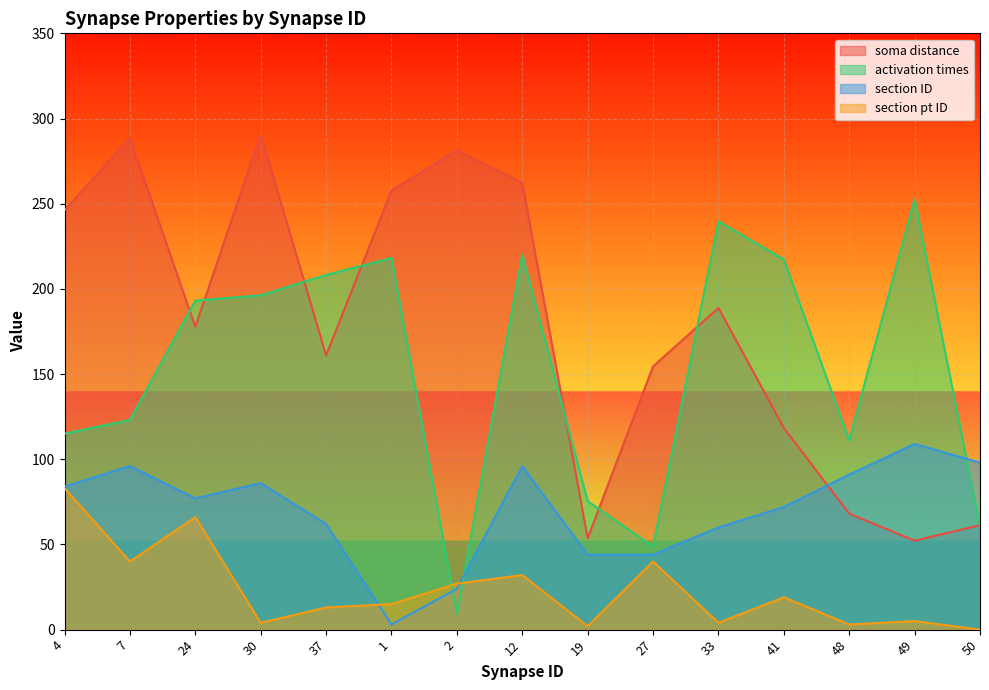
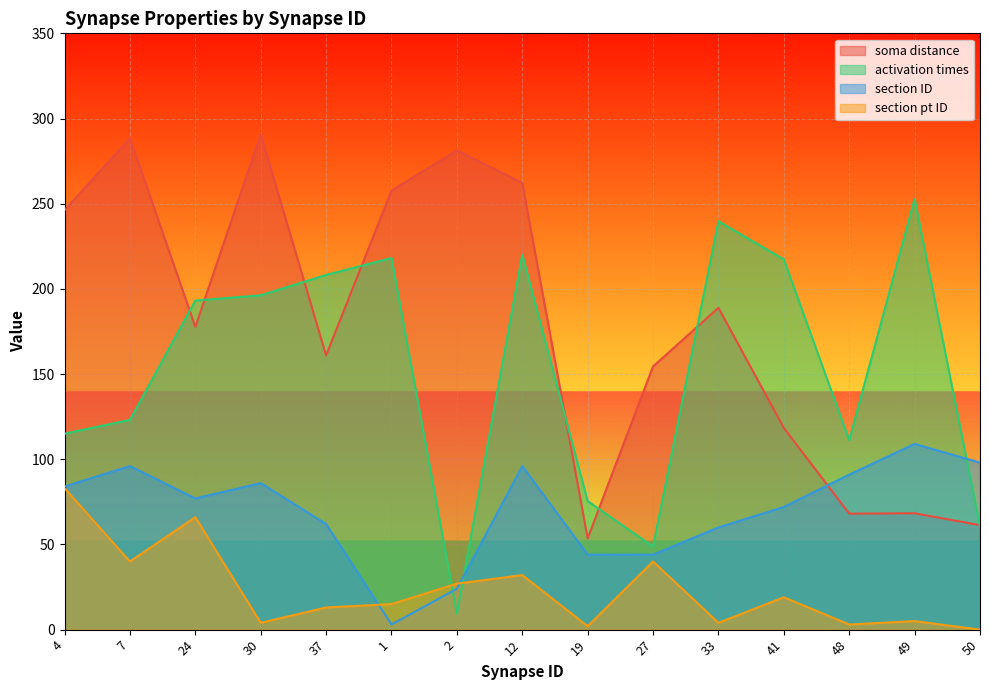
  {
    "soma distance": {
      "4": 246,
      "7": 288,
      "24": 178,
      "30": 291,
      "37": 161,
      "1": 258,
      "2": 281,
      "12": 262,
      "19": 54,
      "27": 154,
      "33": 189,
      "41": 118,
      "48": 68,
-     "49": 52
+     "49": 68
    },
    "activation times": {
      "4": 115,
      "7": 123,
      "24": 193,
      "30": 196,
      "37": 208,
      "1": 218,
      "2": 9,
      "12": 220,
      "19": 75,
      "27": 49,
      "33": 240,
      "41": 217,
      "48": 111,
      "49": 253
    },
    "section ID": {
      "7": 96,
      "24": 77,
      "30": 86,
      "37": 62,
      "1": 3,
      "2": 24,
      "12": 96,
      "19": 44,
      "27": 44,
      "33": 60,
      "41": 72,
      "48": 91,
      "49": 109,
      "50": 98
    },
    "section pt ID": {
      "7": 40,
      "24": 66,
      "30": 4,
      "37": 13,
      "1": 15,
      "2": 27,
      "12": 32,
      "19": 2,
      "27": 40,
      "33": 4,
      "41": 19,
      "48": 3,
      "49": 5,
      "50": 0
    }
  }
